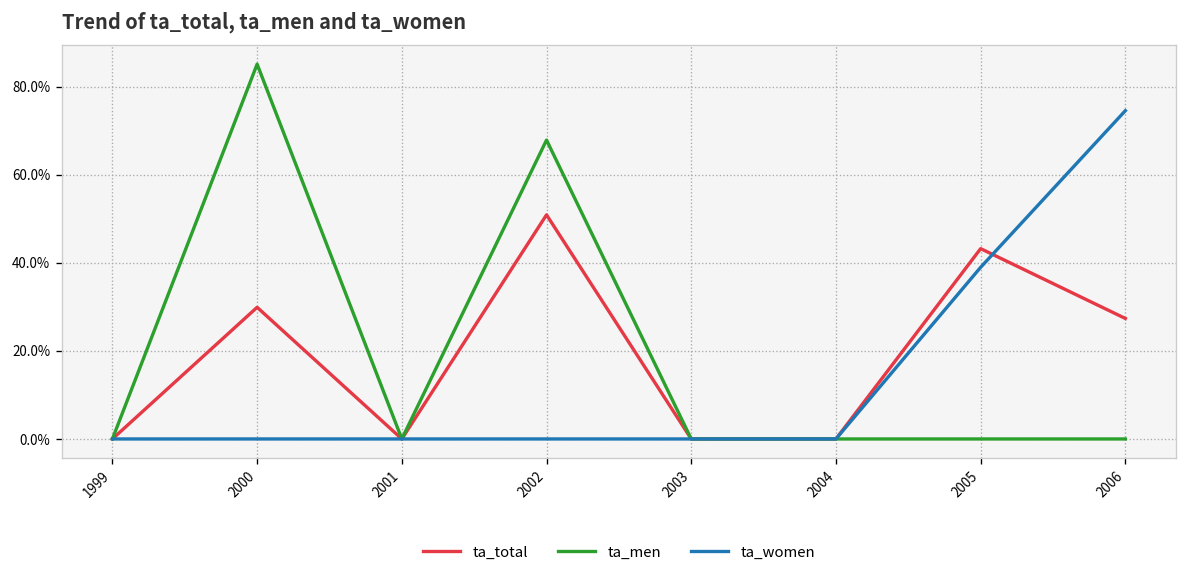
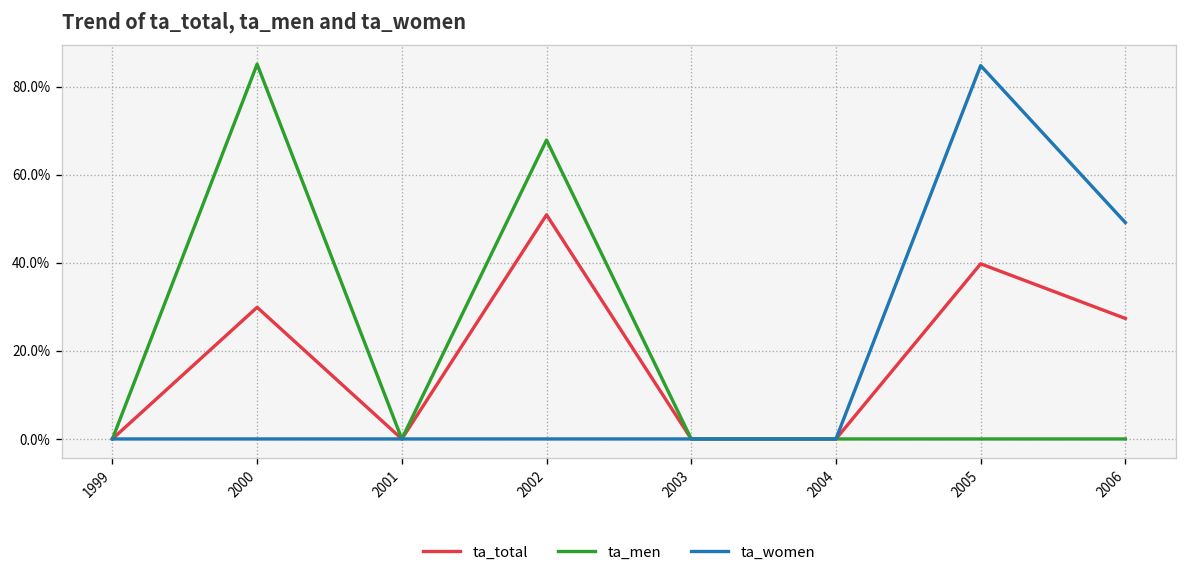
  {
    "ta_total": {
      "2000": "30%",
      "2002": "51%",
-     "2005": "43%",
+     "2005": "40%",
      "2006": "27%"
    },
    "ta_men": {
      "2000": "85%",
      "2002": "68%",
      "2005": "0%",
      "2006": "0%"
    },
    "ta_women": {
      "2000": "0%",
      "2002": "0%",
-     "2005": "39%",
-     "2006": "75%"
+     "2005": "85%",
+     "2006": "49%"
    }
  }
